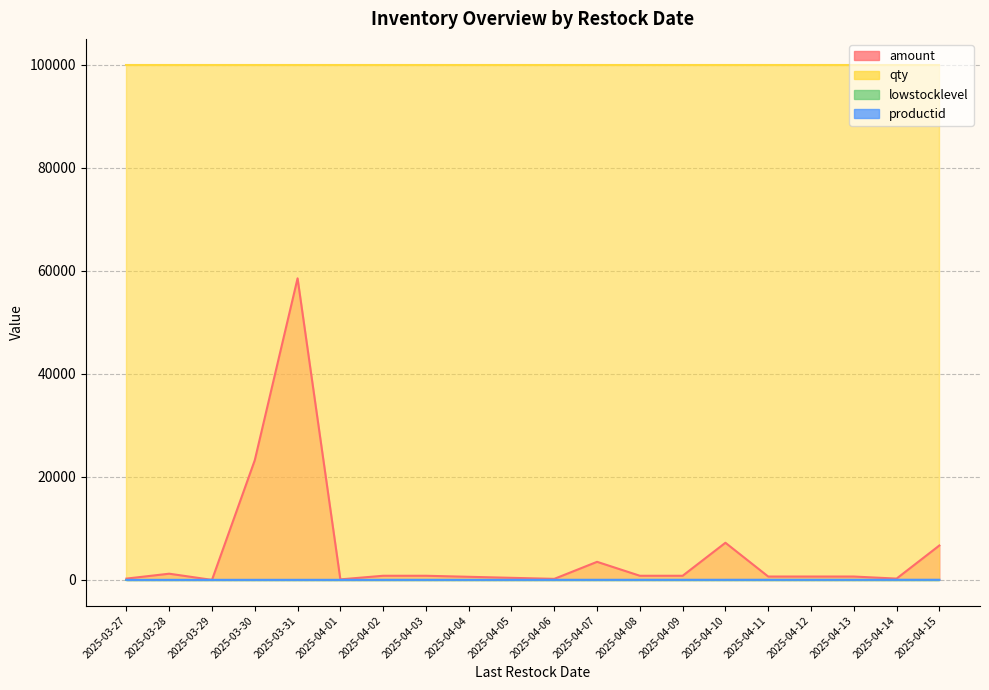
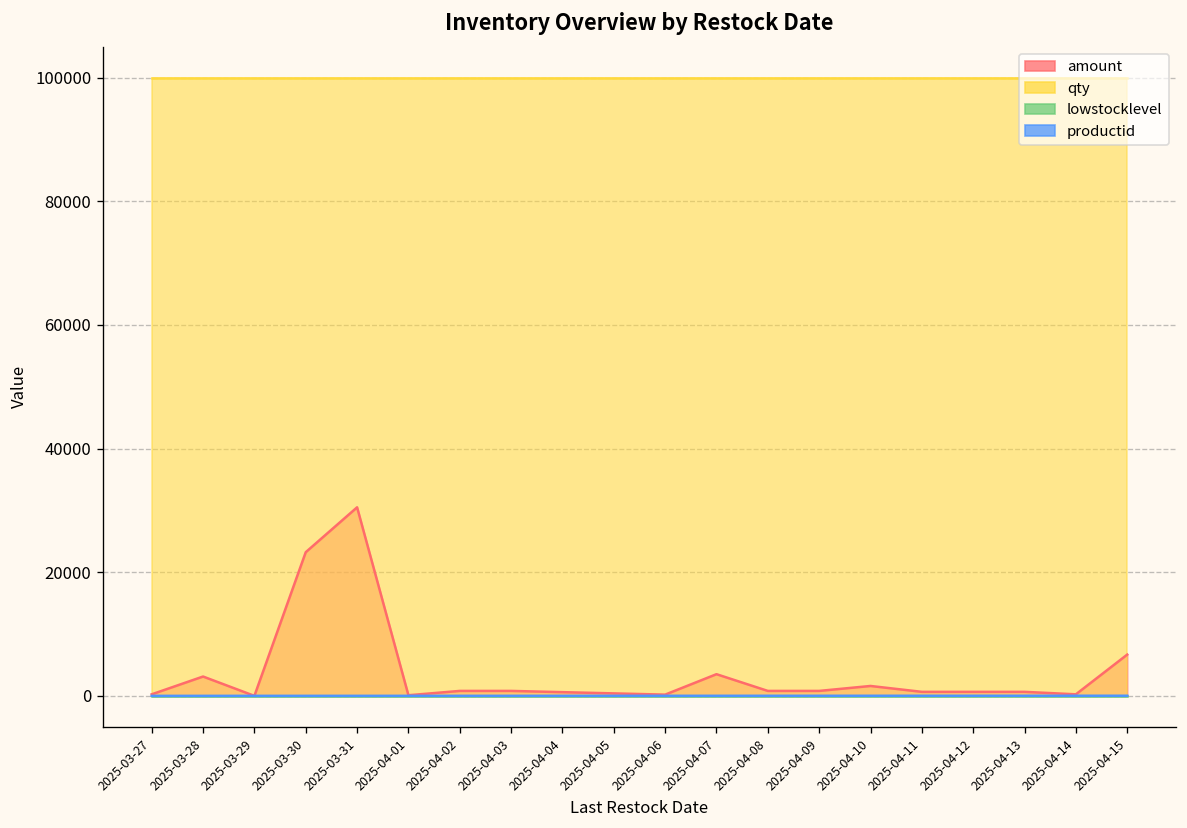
  {
    "amount": {
-     "2025-03-28": 1000,
+     "2025-03-28": 3000,
      "2025-03-30": 23000,
-     "2025-03-31": 59000,
+     "2025-03-31": 30000,
      "2025-04-02": 1000,
      "2025-04-03": 1000,
      "2025-04-04": 1000,
      "2025-04-07": 4000,
      "2025-04-08": 1000,
      "2025-04-09": 1000,
-     "2025-04-10": 7000,
+     "2025-04-10": 2000,
      "2025-04-11": 1000,
      "2025-04-12": 1000,
      "2025-04-13": 1000,
      "2025-04-15": 7000
    },
    "qty": {
      "2025-03-27": 100000,
      "2025-03-28": 100000,
      "2025-03-29": 100000,
      "2025-03-30": 100000,
      "2025-03-31": 100000,
      "2025-04-01": 100000,
      "2025-04-02": 100000,
      "2025-04-03": 100000,
      "2025-04-04": 100000,
      "2025-04-05": 100000,
      "2025-04-06": 100000,
      "2025-04-07": 100000,
      "2025-04-08": 100000,
      "2025-04-09": 100000,
      "2025-04-10": 100000,
      "2025-04-11": 100000,
      "2025-04-12": 100000
    },
    "productid": {
      "2025-03-28": 0,
      "2025-03-30": 0,
      "2025-03-31": 0,
      "2025-04-02": 0,
      "2025-04-03": 0,
      "2025-04-04": 0,
      "2025-04-07": 0,
      "2025-04-08": 0,
      "2025-04-09": 0,
      "2025-04-10": 0,
      "2025-04-11": 0,
      "2025-04-12": 0,
      "2025-04-13": 0,
      "2025-04-15": 0
    }
  }
